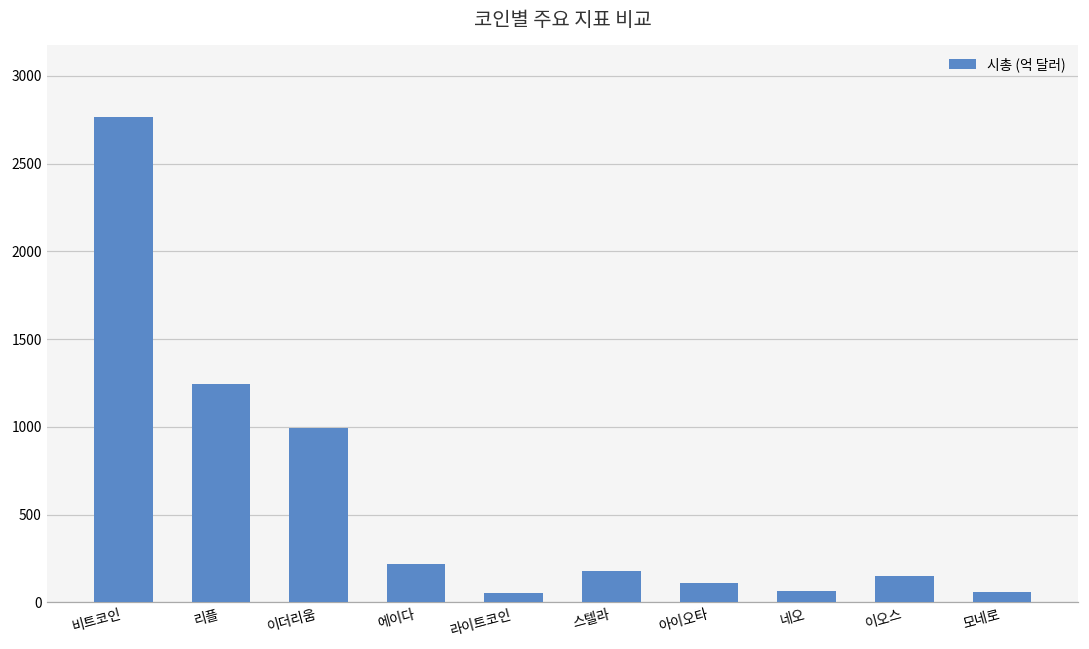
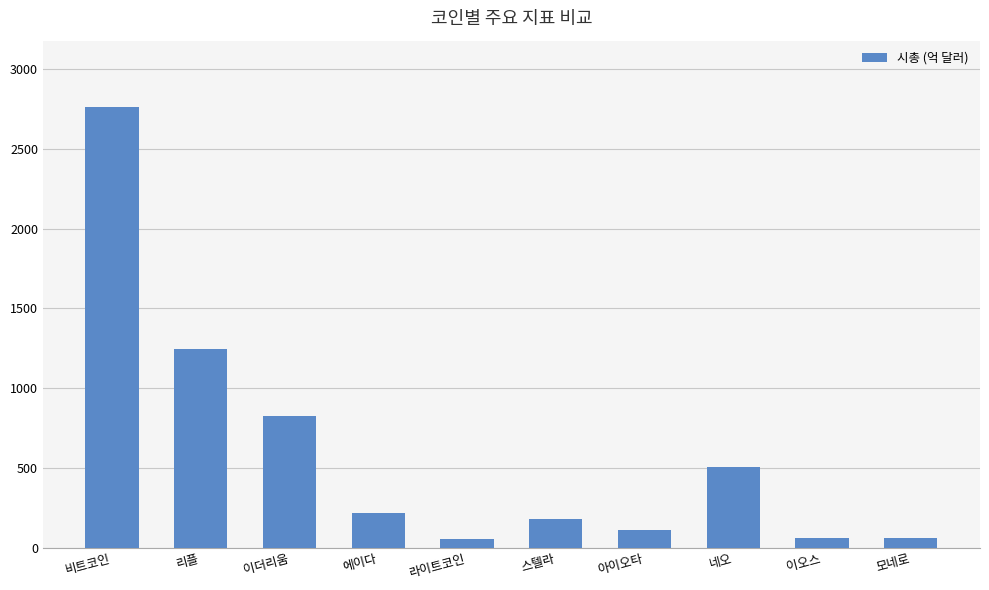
  {
    "비트코인": 2760,
    "리플": 1250,
-   "이더리움": 990,
+   "이더리움": 830,
    "에이다": 220,
    "라이트코인": 50,
    "스텔라": 180,
    "아이오타": 110,
-   "네오": 70,
-   "이오스": 150,
+   "네오": 500,
+   "이오스": 60,
    "모네로": 60
  }
